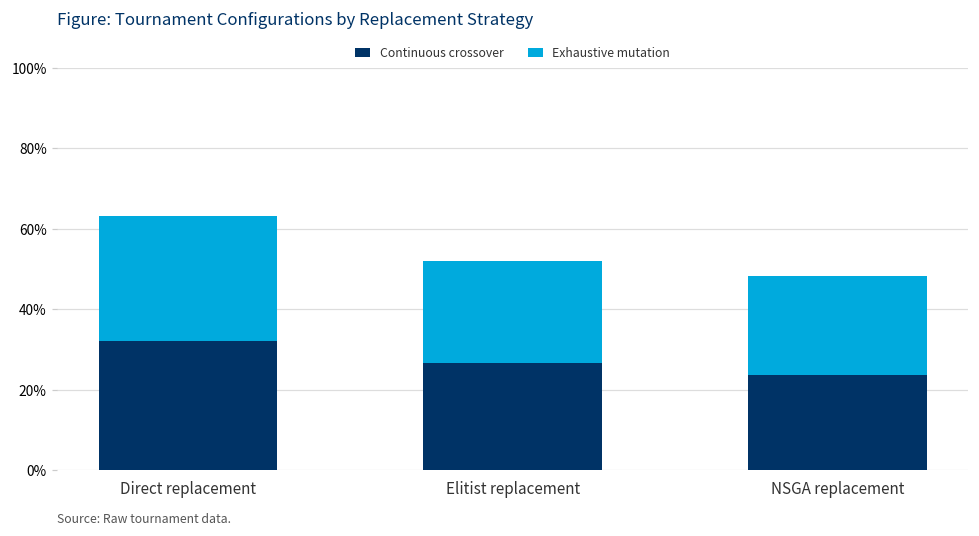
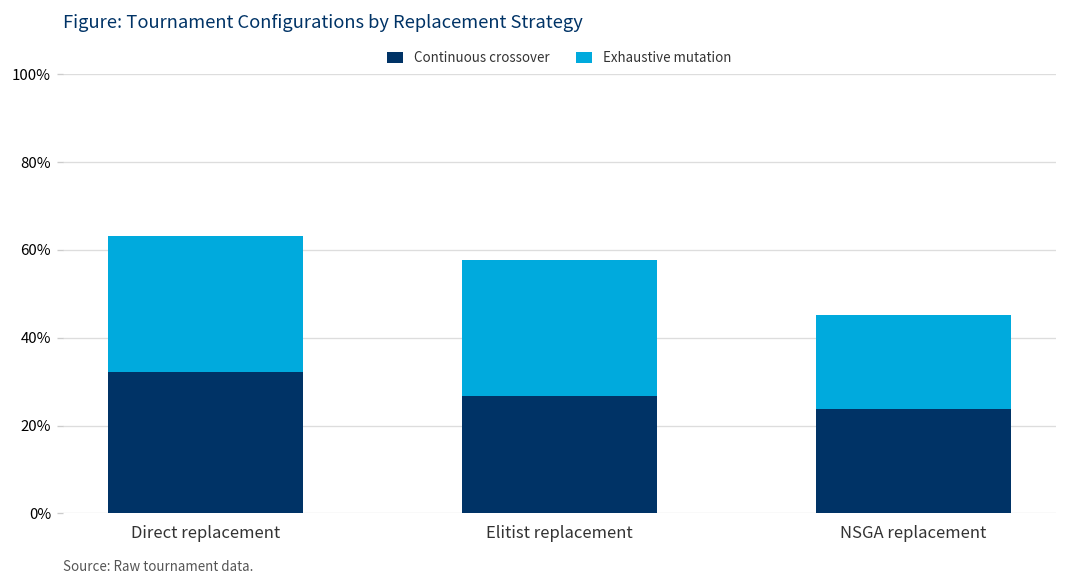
  {
    "Continuous crossover": {
      "Direct replacement": "32%",
      "Elitist replacement": "27%",
      "NSGA replacement": "24%"
    },
    "Exhaustive mutation": {
      "Direct replacement": "31%",
-     "Elitist replacement": "25%",
-     "NSGA replacement": "25%"
+     "Elitist replacement": "31%",
+     "NSGA replacement": "21%"
    }
  }
